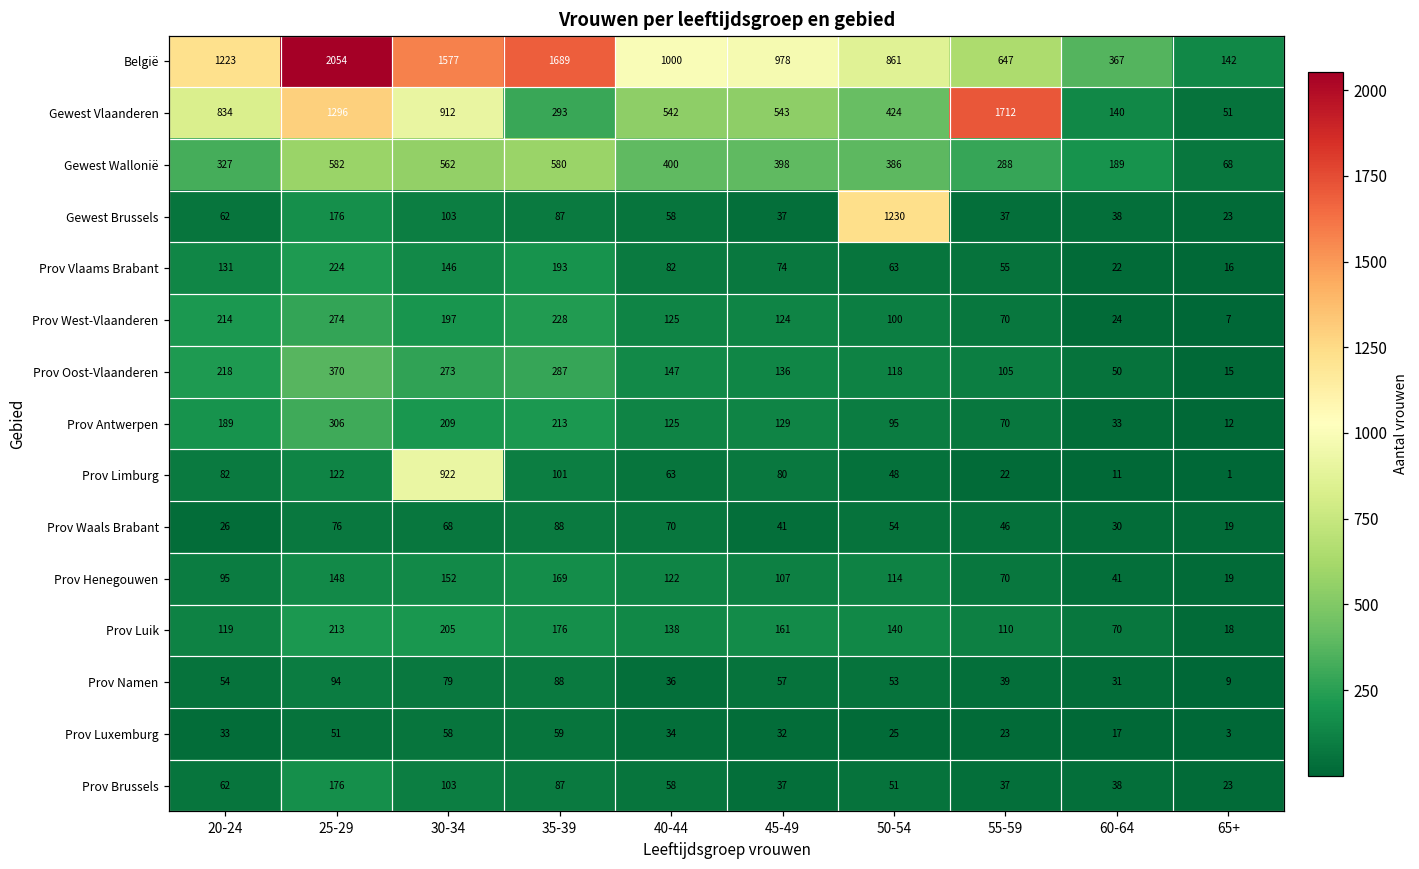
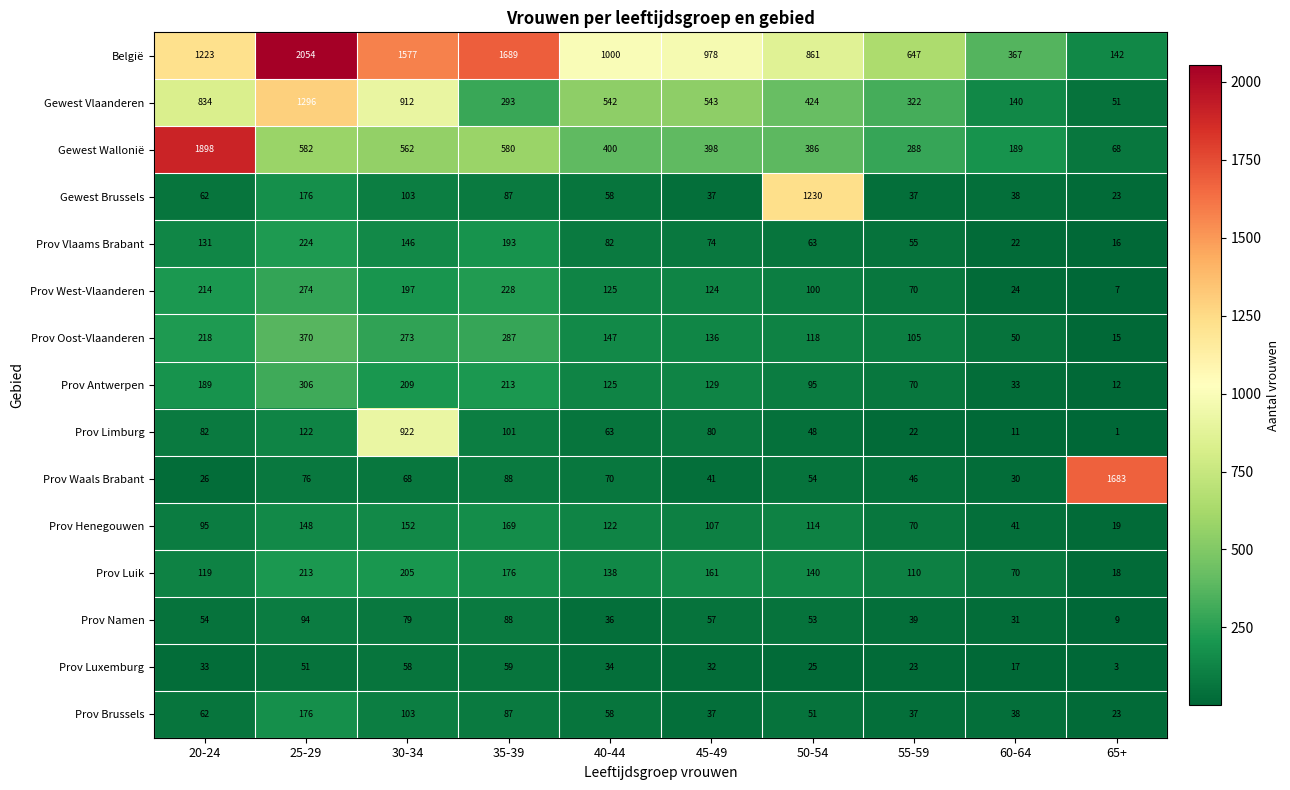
  {
    "België": {
      "20-24": 1223,
      "25-29": 2054,
      "30-34": 1577,
      "35-39": 1689,
      "40-44": 1000,
      "45-49": 978,
      "50-54": 861,
      "55-59": 647,
      "60-64": 367,
      "65+": 142
    },
    "Gewest Vlaanderen": {
      "20-24": 834,
      "25-29": 1296,
      "30-34": 912,
      "35-39": 293,
      "40-44": 542,
      "45-49": 543,
      "50-54": 424,
-     "55-59": 1712,
+     "55-59": 322,
      "60-64": 140,
      "65+": 51
    },
    "Gewest Wallonië": {
-     "20-24": 327,
+     "20-24": 1898,
      "25-29": 582,
      "30-34": 562,
      "35-39": 580,
      "40-44": 400,
      "45-49": 398,
      "50-54": 386,
      "55-59": 288,
      "60-64": 189,
      "65+": 68
    },
    "Gewest Brussels": {
      "20-24": 62,
      "25-29": 176,
      "30-34": 103,
      "35-39": 87,
      "40-44": 58,
      "45-49": 37,
      "50-54": 1230,
      "55-59": 37,
      "60-64": 38,
      "65+": 23
    },
    "Prov Vlaams Brabant": {
      "20-24": 131,
      "25-29": 224,
      "30-34": 146,
      "35-39": 193,
      "40-44": 82,
      "45-49": 74,
      "50-54": 63,
      "55-59": 55,
      "60-64": 22,
      "65+": 16
    },
    "Prov West-Vlaanderen": {
      "20-24": 214,
      "25-29": 274,
      "30-34": 197,
      "35-39": 228,
      "40-44": 125,
      "45-49": 124,
      "50-54": 100,
      "55-59": 70,
      "60-64": 24,
      "65+": 7
    },
    "Prov Oost-Vlaanderen": {
      "20-24": 218,
      "25-29": 370,
      "30-34": 273,
      "35-39": 287,
      "40-44": 147,
      "45-49": 136,
      "50-54": 118,
      "55-59": 105,
      "60-64": 50,
      "65+": 15
    },
    "Prov Antwerpen": {
      "20-24": 189,
      "25-29": 306,
      "30-34": 209,
      "35-39": 213,
      "40-44": 125,
      "45-49": 129,
      "50-54": 95,
      "55-59": 70,
      "60-64": 33,
      "65+": 12
    },
    "Prov Limburg": {
      "20-24": 82,
      "25-29": 122,
      "30-34": 922,
      "35-39": 101,
      "40-44": 63,
      "45-49": 80,
      "50-54": 48,
      "55-59": 22,
      "60-64": 11,
      "65+": 1
    },
    "Prov Waals Brabant": {
      "20-24": 26,
      "25-29": 76,
      "30-34": 68,
      "35-39": 88,
      "40-44": 70,
      "45-49": 41,
      "50-54": 54,
      "55-59": 46,
      "60-64": 30,
-     "65+": 19
+     "65+": 1683
    },
    "Prov Henegouwen": {
      "20-24": 95,
      "25-29": 148,
      "30-34": 152,
      "35-39": 169,
      "40-44": 122,
      "45-49": 107,
      "50-54": 114,
      "55-59": 70,
      "60-64": 41,
      "65+": 19
    },
    "Prov Luik": {
      "20-24": 119,
      "25-29": 213,
      "30-34": 205,
      "35-39": 176,
      "40-44": 138,
      "45-49": 161,
      "50-54": 140,
      "55-59": 110,
      "60-64": 70,
      "65+": 18
    },
    "Prov Namen": {
      "20-24": 54,
      "25-29": 94,
      "30-34": 79,
      "35-39": 88,
      "40-44": 36,
      "45-49": 57,
      "50-54": 53,
      "55-59": 39,
      "60-64": 31,
      "65+": 9
    },
    "Prov Luxemburg": {
      "20-24": 33,
      "25-29": 51,
      "30-34": 58,
      "35-39": 59,
      "40-44": 34,
      "45-49": 32,
      "50-54": 25,
      "55-59": 23,
      "60-64": 17,
      "65+": 3
    },
    "Prov Brussels": {
      "20-24": 62,
      "25-29": 176,
      "30-34": 103,
      "35-39": 87,
      "40-44": 58,
      "45-49": 37,
      "50-54": 51,
      "55-59": 37,
      "60-64": 38,
      "65+": 23
    }
  }
